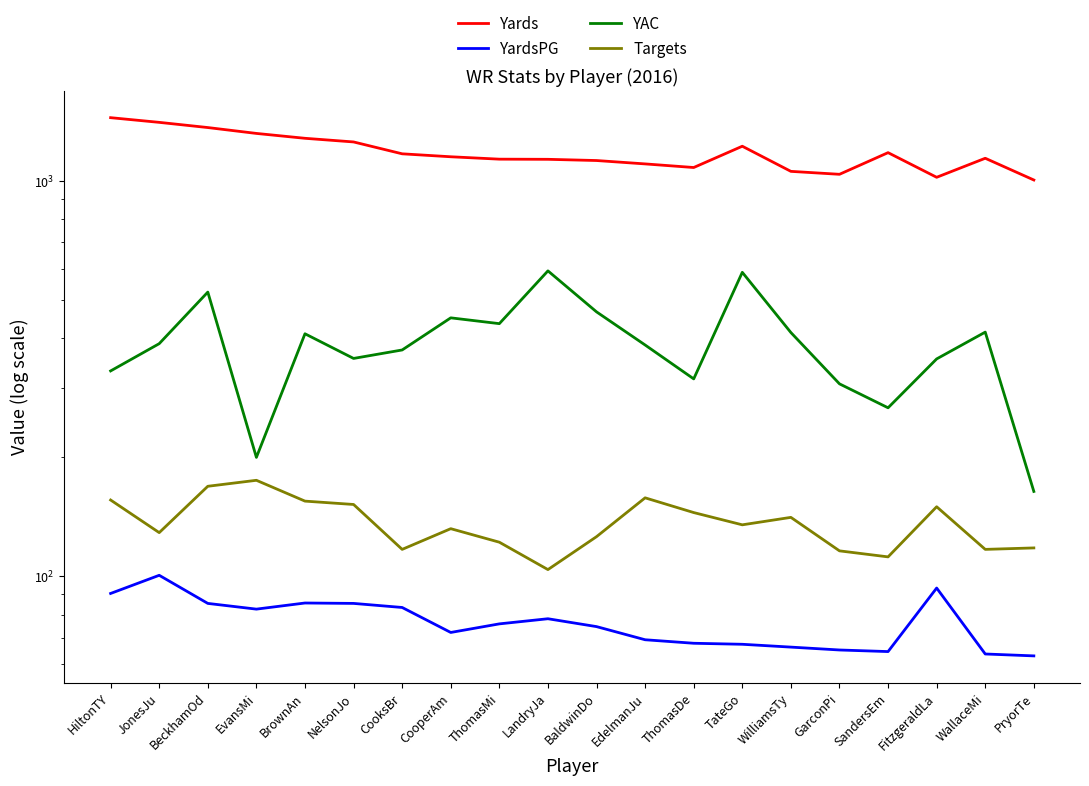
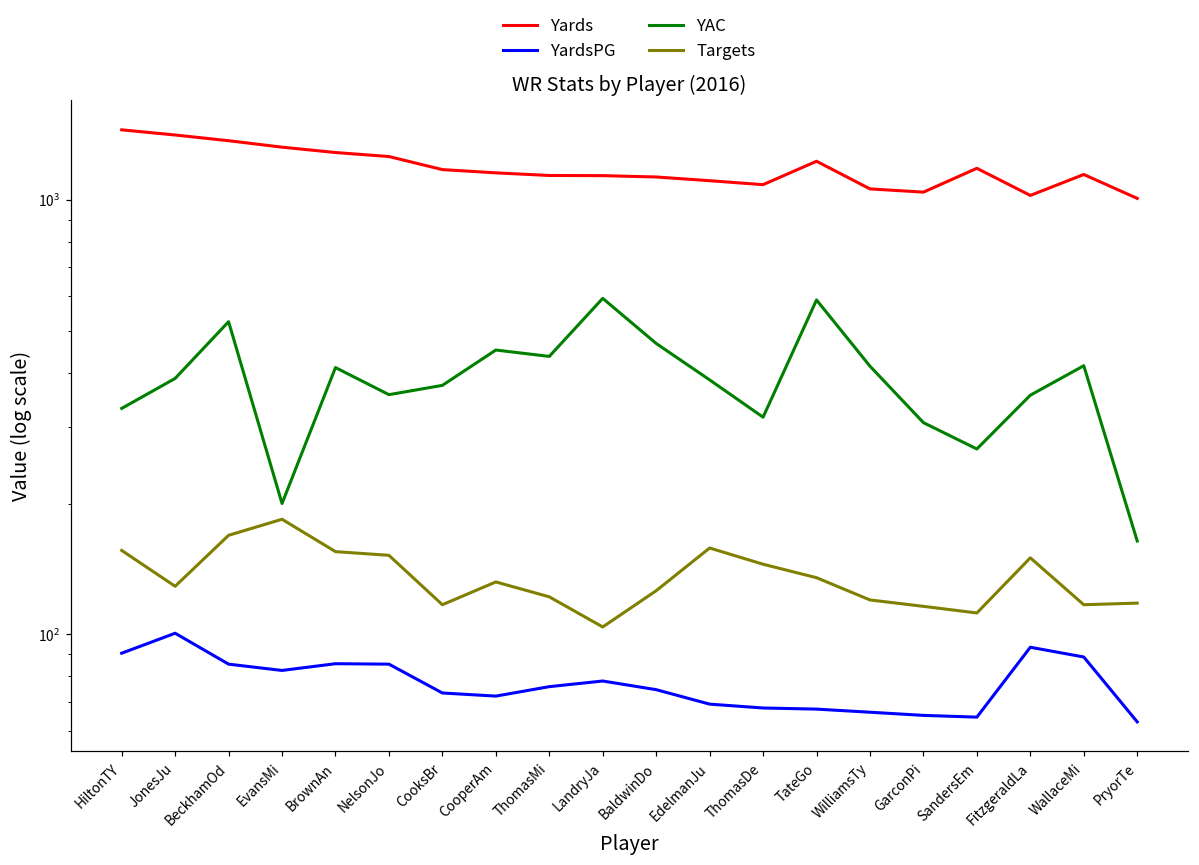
  {
    "Yards": {
      "HiltonTY": 1450,
      "JonesJu": 1410,
      "BeckhamOd": 1370,
      "EvansMi": 1320,
      "BrownAn": 1280,
      "NelsonJo": 1260,
      "CooksBr": 1170,
      "CooperAm": 1150,
      "ThomasMi": 1140,
      "LandryJa": 1140,
      "BaldwinDo": 1130,
      "EdelmanJu": 1110,
      "ThomasDe": 1080,
      "TateGo": 1230,
      "WilliamsTy": 1060,
      "GarconPi": 1040,
      "SandersEm": 1180,
      "FitzgeraldLa": 1020,
      "WallaceMi": 1140,
      "PryorTe": 1010
    },
    "YardsPG": {
      "HiltonTY": 91,
      "JonesJu": 101,
      "BeckhamOd": 85,
      "EvansMi": 83,
      "BrownAn": 86,
      "NelsonJo": 85,
-     "CooksBr": 83,
+     "CooksBr": 73,
      "CooperAm": 72,
      "ThomasMi": 76,
      "LandryJa": 78,
      "BaldwinDo": 75,
      "EdelmanJu": 69,
      "ThomasDe": 68,
      "TateGo": 67,
      "WilliamsTy": 66,
      "GarconPi": 65,
      "SandersEm": 65,
      "FitzgeraldLa": 93,
-     "WallaceMi": 64,
+     "WallaceMi": 89,
      "PryorTe": 63
    },
    "YAC": {
      "HiltonTY": 330,
      "JonesJu": 390,
      "BeckhamOd": 520,
      "EvansMi": 200,
      "BrownAn": 410,
      "NelsonJo": 360,
      "CooksBr": 370,
      "CooperAm": 450,
      "ThomasMi": 440,
      "LandryJa": 590,
      "BaldwinDo": 470,
      "EdelmanJu": 390,
      "ThomasDe": 320,
      "TateGo": 590,
      "WilliamsTy": 410,
      "GarconPi": 310,
      "SandersEm": 270,
      "FitzgeraldLa": 360,
      "WallaceMi": 420,
      "PryorTe": 164
    },
    "Targets": {
      "HiltonTY": 156,
      "JonesJu": 129,
      "BeckhamOd": 169,
-     "EvansMi": 175,
+     "EvansMi": 184,
      "BrownAn": 155,
      "NelsonJo": 152,
      "CooksBr": 117,
      "CooperAm": 132,
      "ThomasMi": 122,
      "LandryJa": 104,
      "BaldwinDo": 126,
      "EdelmanJu": 158,
      "ThomasDe": 145,
      "TateGo": 135,
-     "WilliamsTy": 141,
+     "WilliamsTy": 120,
      "GarconPi": 116,
      "SandersEm": 112,
      "FitzgeraldLa": 150,
      "WallaceMi": 117,
      "PryorTe": 118
    }
  }
